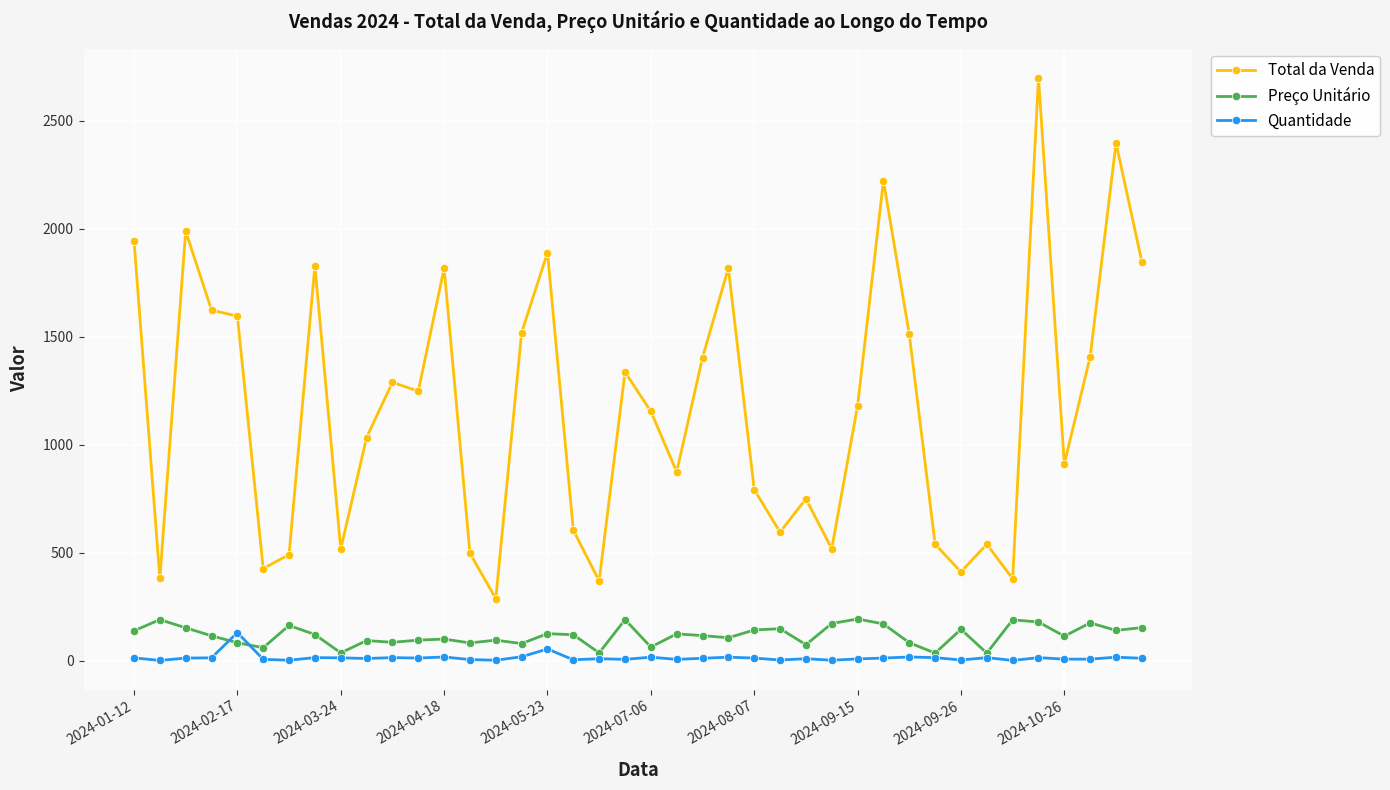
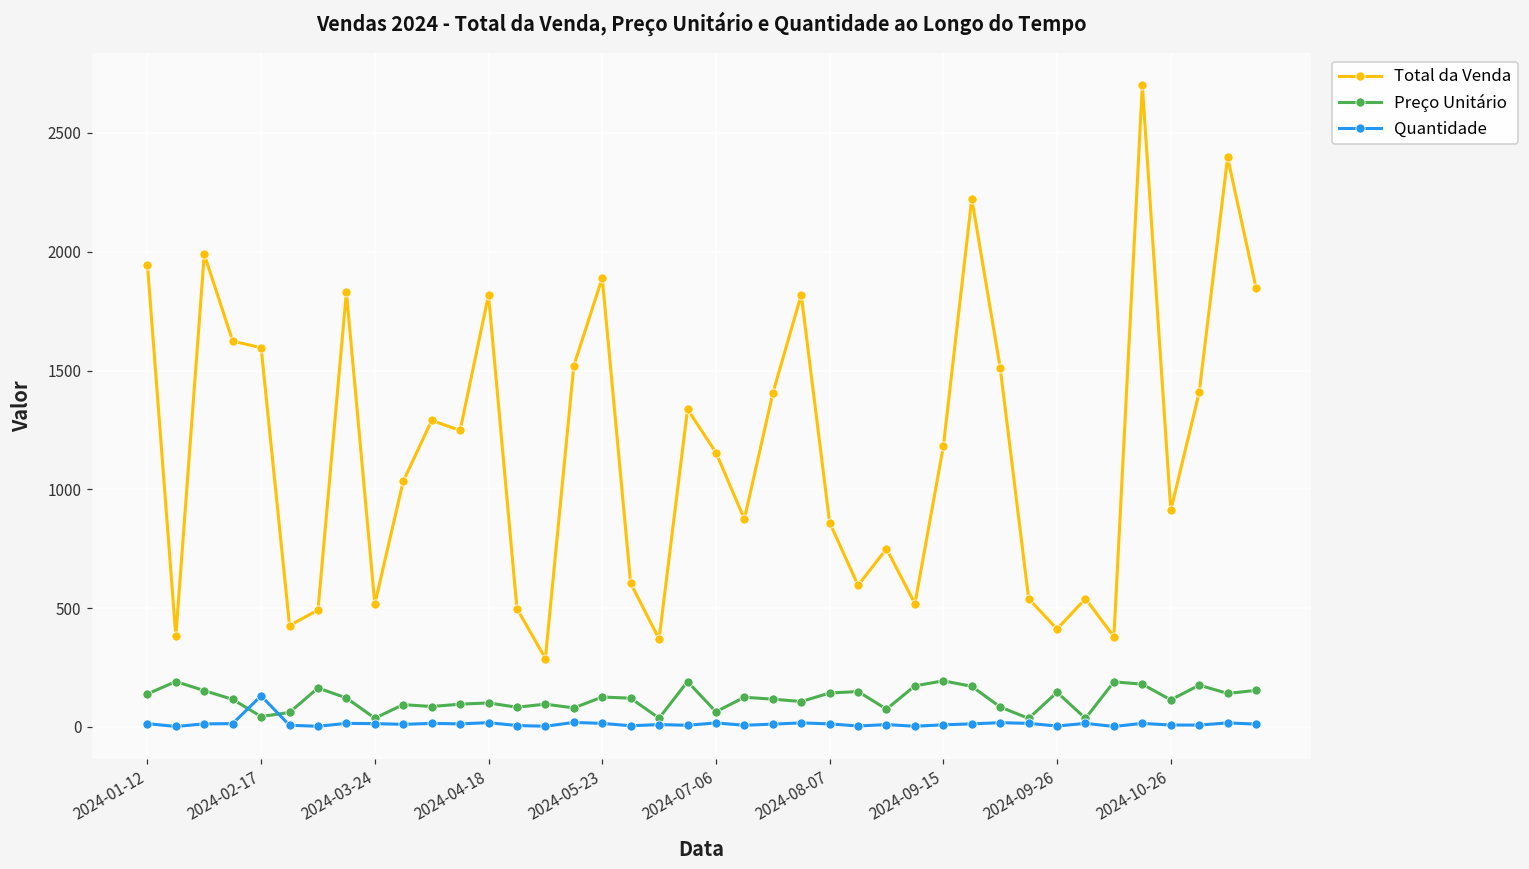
  {
    "Total da Venda": {
      "2024-01-12": 1950,
      "2024-02-17": 1600,
      "2024-03-24": 520,
      "2024-05-23": 1890,
      "2024-07-06": 1160,
-     "2024-08-07": 790,
+     "2024-08-07": 860,
      "2024-09-15": 1180,
      "2024-09-26": 410,
      "2024-10-26": 910
    },
    "Preço Unitário": {
      "2024-01-12": 140,
-     "2024-02-17": 80,
+     "2024-02-17": 40,
      "2024-03-24": 40,
      "2024-05-23": 130,
      "2024-07-06": 60,
      "2024-08-07": 140,
      "2024-09-15": 190,
      "2024-09-26": 150,
      "2024-10-26": 110
    },
    "Quantidade": {
      "2024-01-12": 10,
      "2024-02-17": 130,
      "2024-03-24": 10,
-     "2024-05-23": 60,
+     "2024-05-23": 20,
      "2024-07-06": 20,
      "2024-08-07": 10,
      "2024-09-15": 10,
      "2024-09-26": 0,
      "2024-10-26": 10
    }
  }
